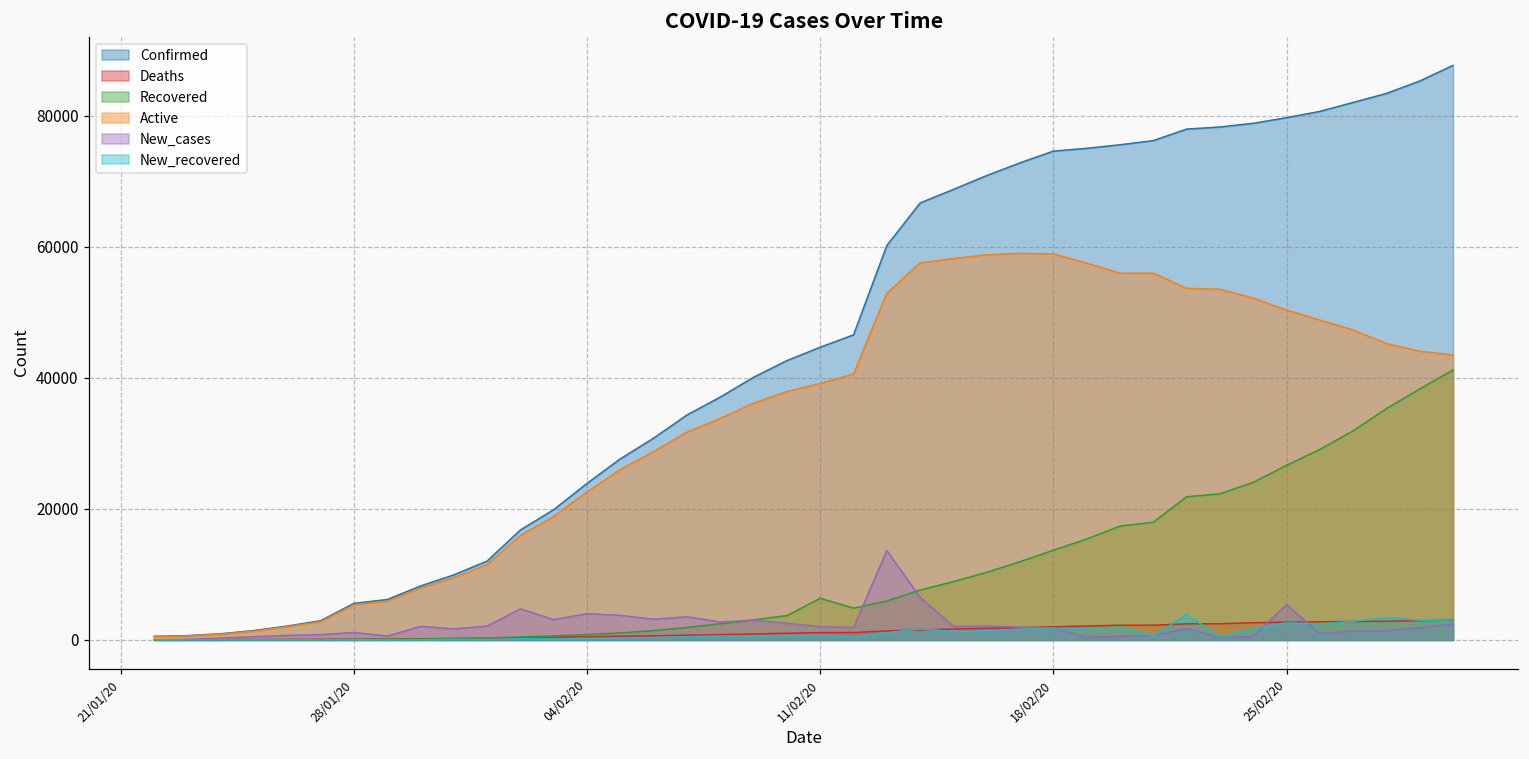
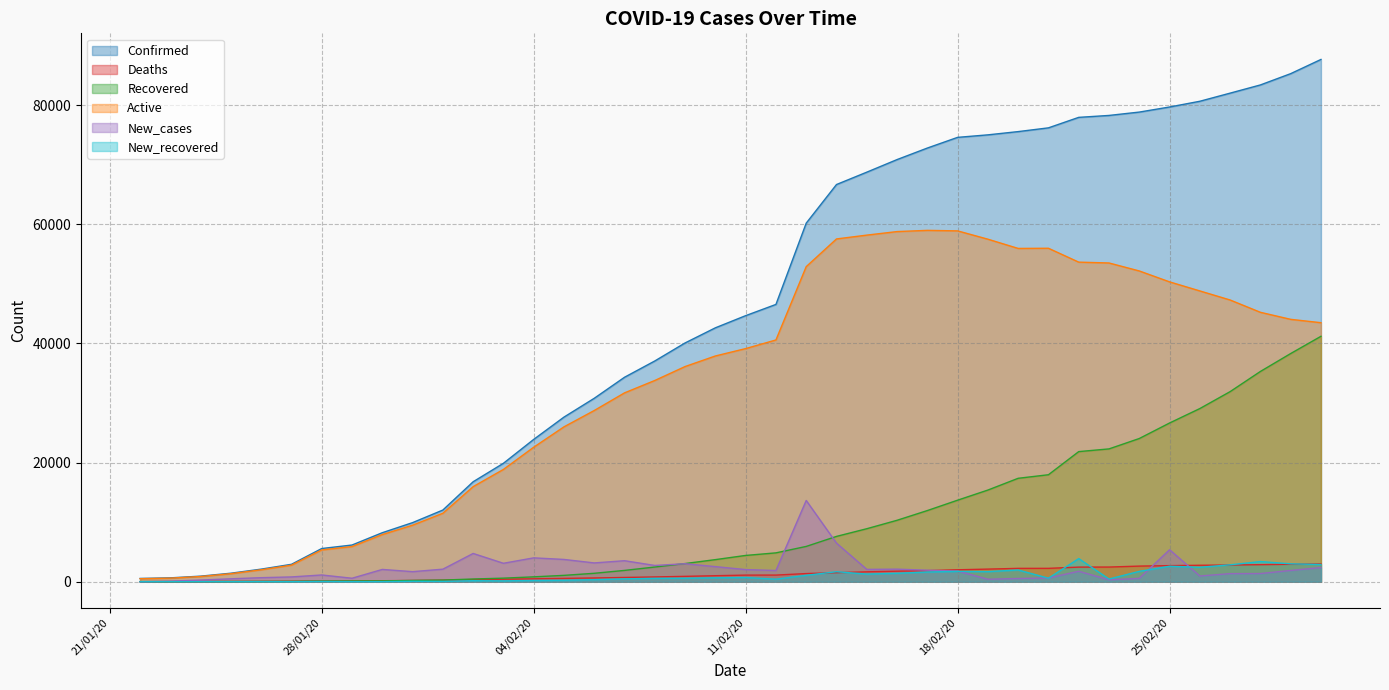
  {
    "Recovered": {
-     "11/02/20": 6000,
+     "11/02/20": 4000,
      "18/02/20": 14000,
      "25/02/20": 27000
    },
    "New_cases": {
      "28/01/20": 1000,
      "04/02/20": 4000,
      "11/02/20": 2000,
      "25/02/20": 5000
    }
  }
